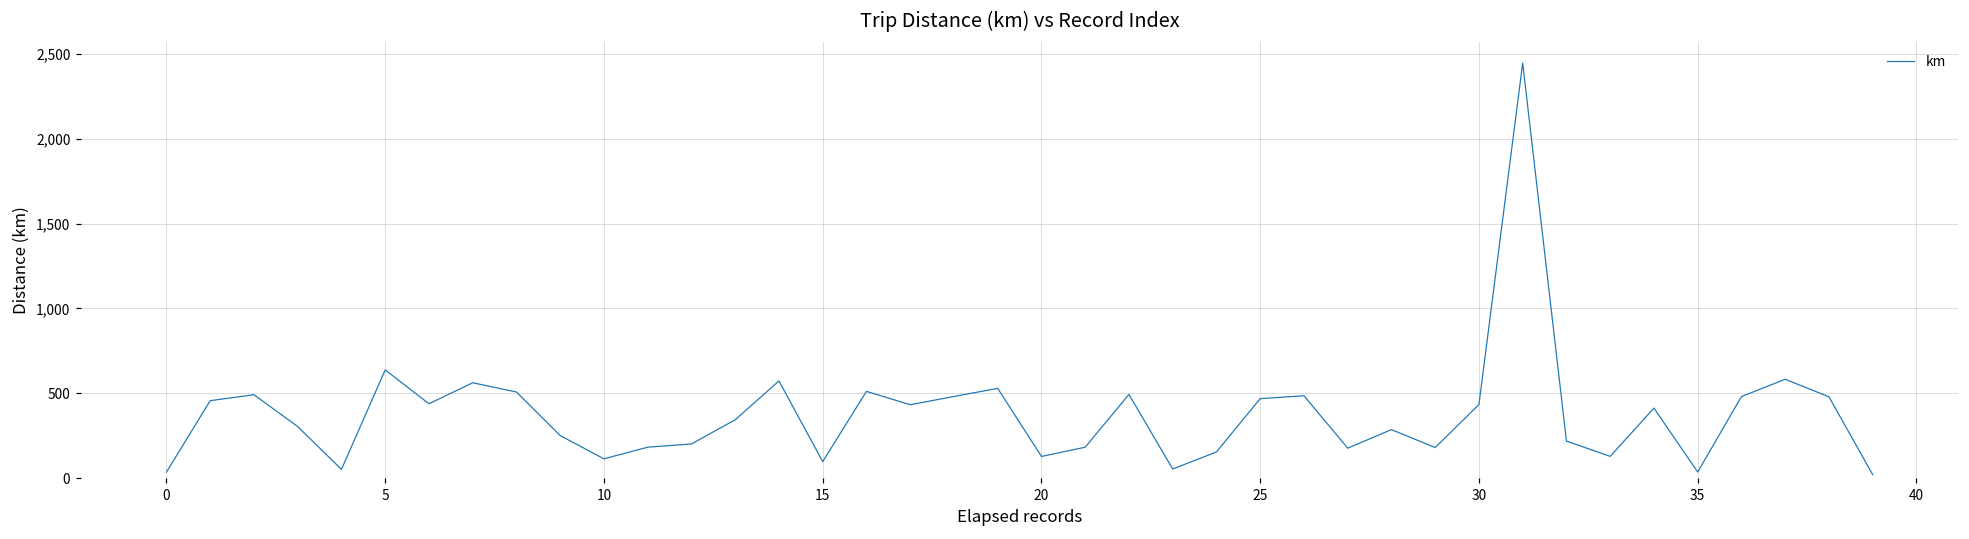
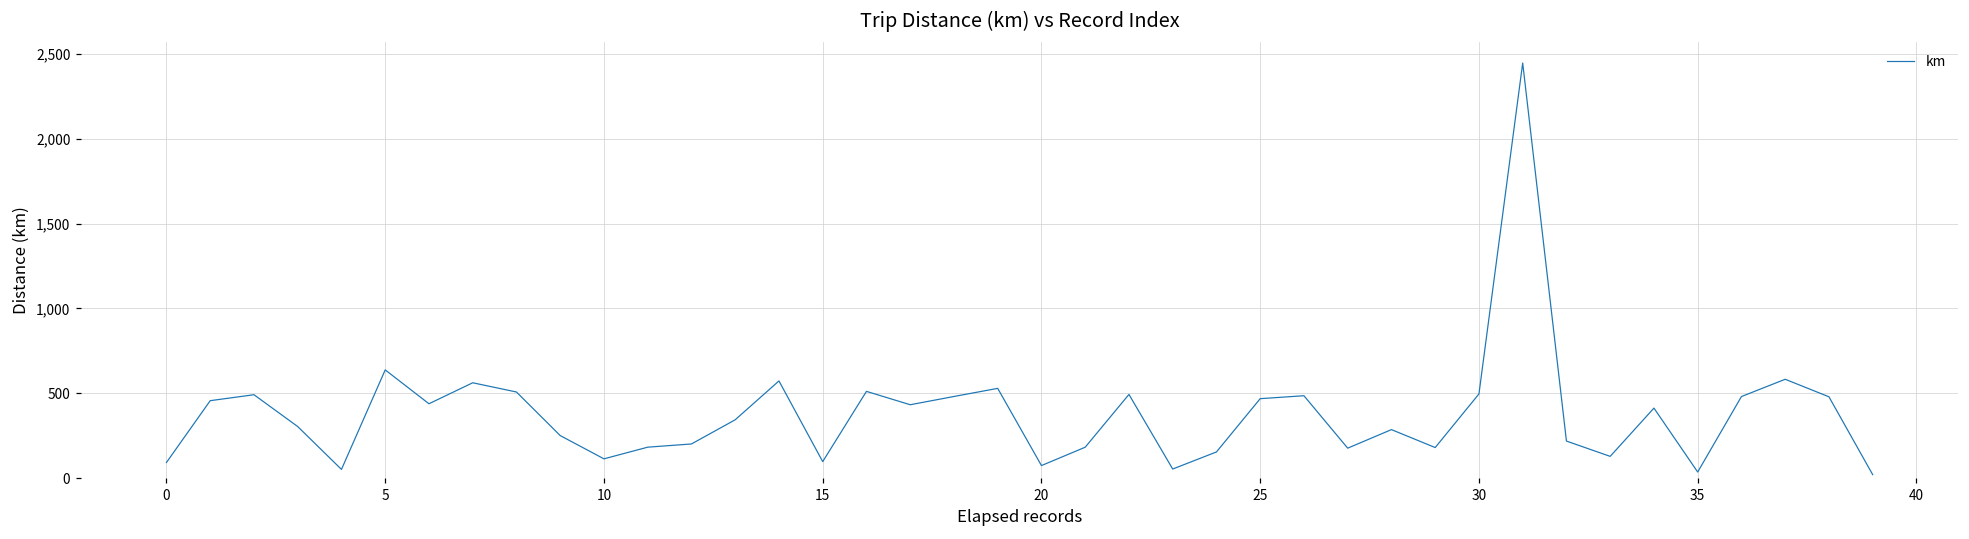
  {
-   "0": 40,
+   "0": 90,
    "5": 640,
    "10": 110,
    "15": 100,
-   "20": 130,
+   "20": 70,
    "25": 470,
-   "30": 430,
+   "30": 500,
    "35": 40
  }
